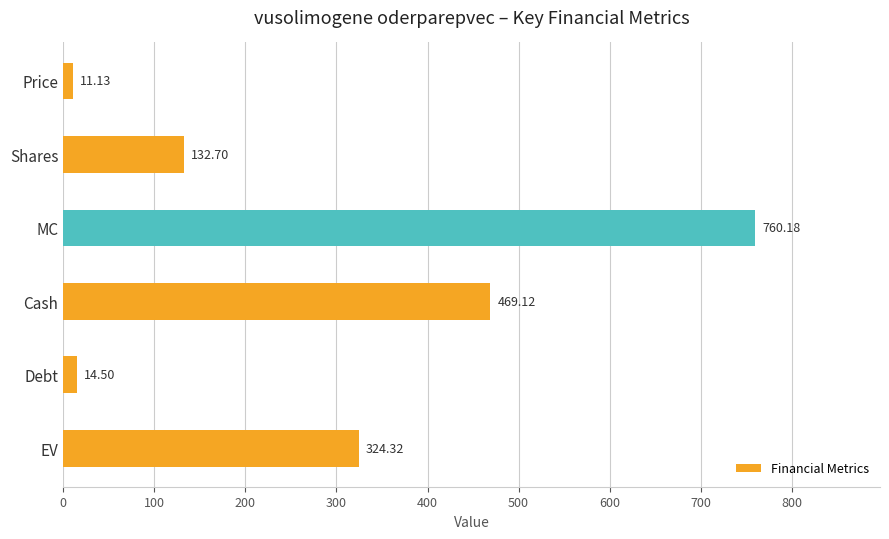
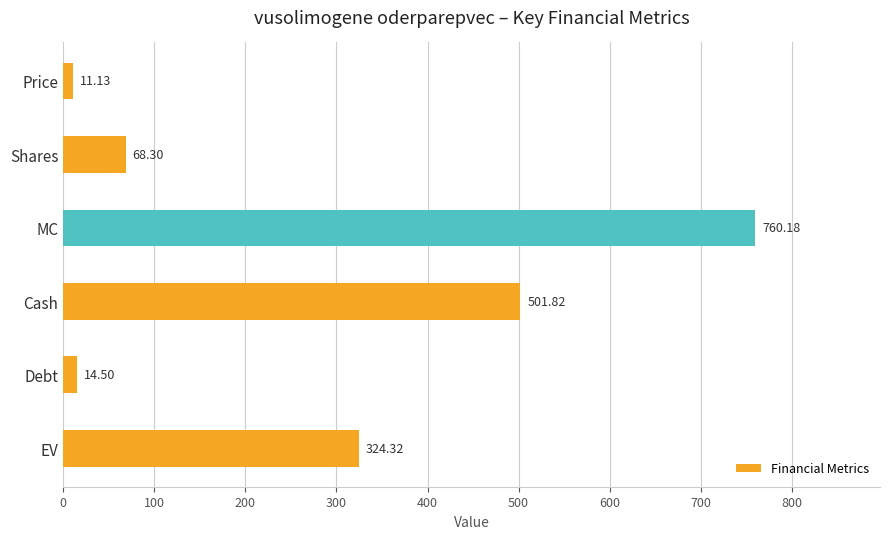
  {
    "Price": 11.13,
-   "Shares": 132.70,
+   "Shares": 68.30,
    "MC": 760.18,
-   "Cash": 469.12,
+   "Cash": 501.82,
    "Debt": 14.50,
    "EV": 324.32
  }
